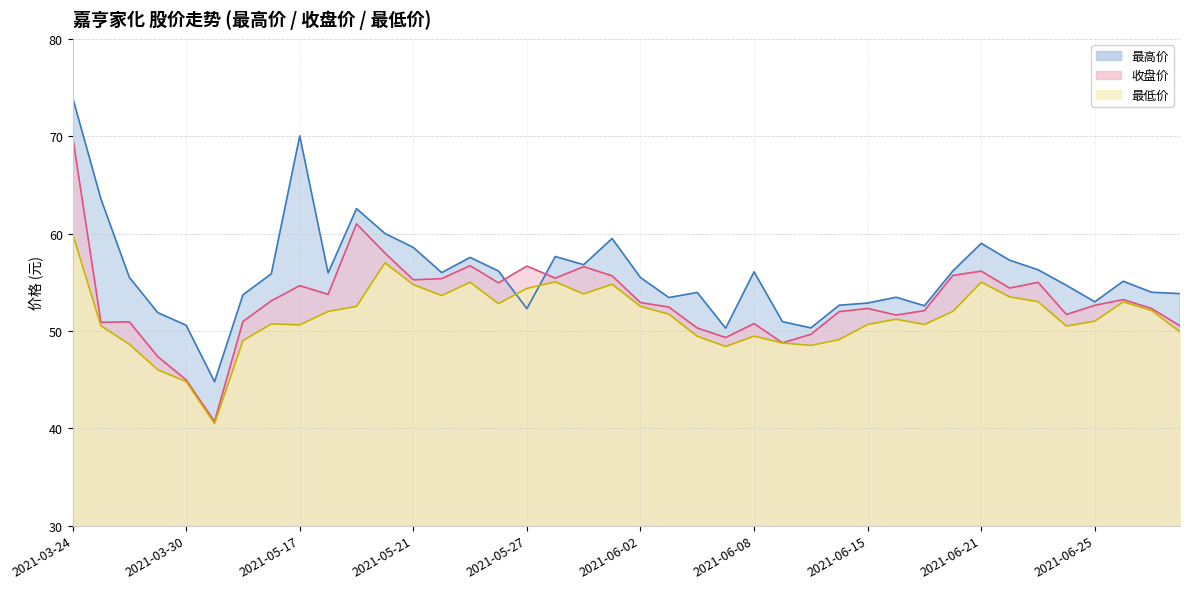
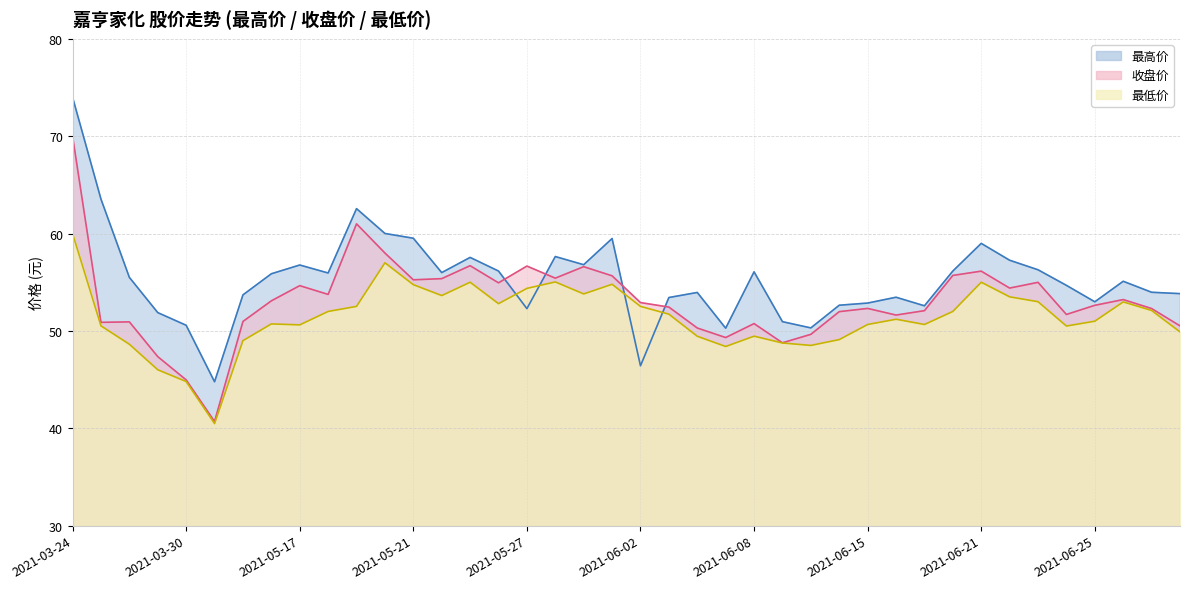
  {
    "最高价": {
      "2021-03-24": 74,
      "2021-03-30": 51,
-     "2021-05-17": 70,
-     "2021-05-21": 59,
+     "2021-05-17": 57,
+     "2021-05-21": 60,
      "2021-05-27": 52,
-     "2021-06-02": 55,
+     "2021-06-02": 46,
      "2021-06-08": 56,
      "2021-06-15": 53,
      "2021-06-21": 59,
      "2021-06-25": 53
    }
  }
